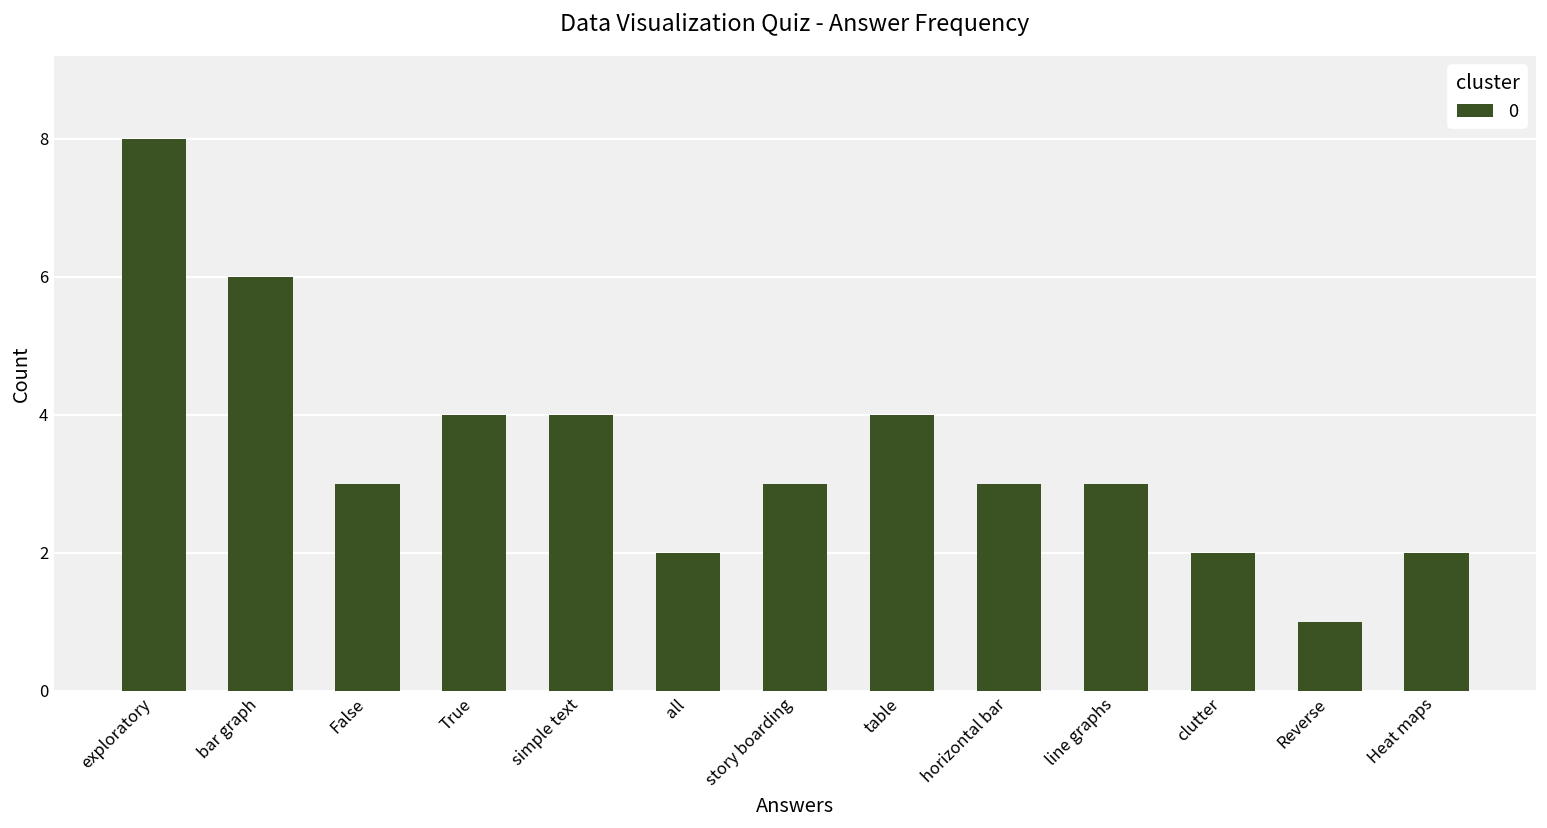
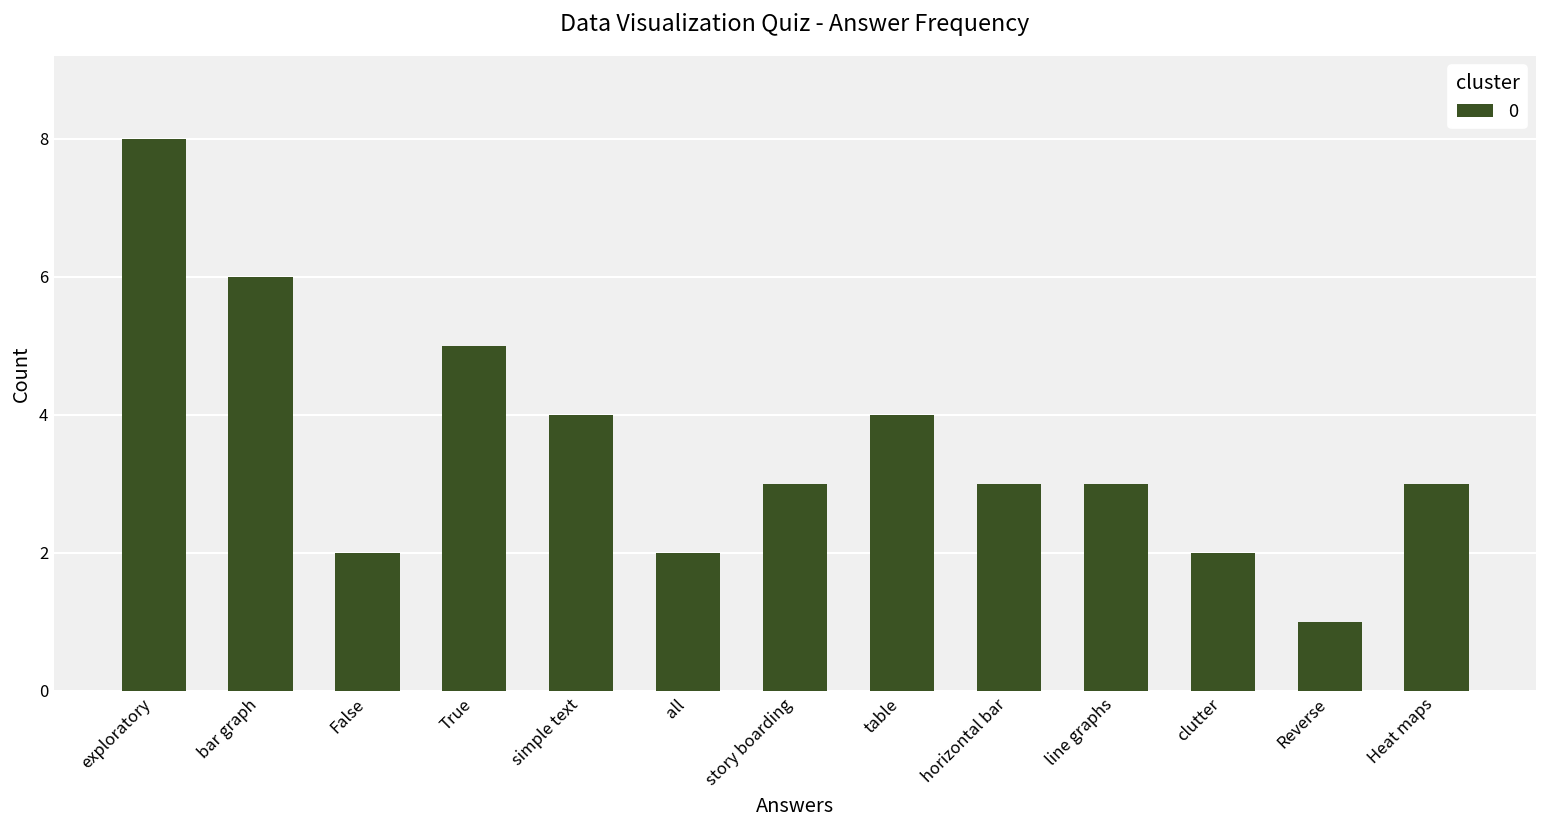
  {
    "exploratory": 8,
    "bar graph": 6,
-   "False": 3,
-   "True": 4,
+   "False": 2,
+   "True": 5,
    "simple text": 4,
    "all": 2,
    "story boarding": 3,
    "table": 4,
    "horizontal bar": 3,
    "line graphs": 3,
    "clutter": 2,
    "Reverse": 1,
-   "Heat maps": 2
+   "Heat maps": 3
  }
